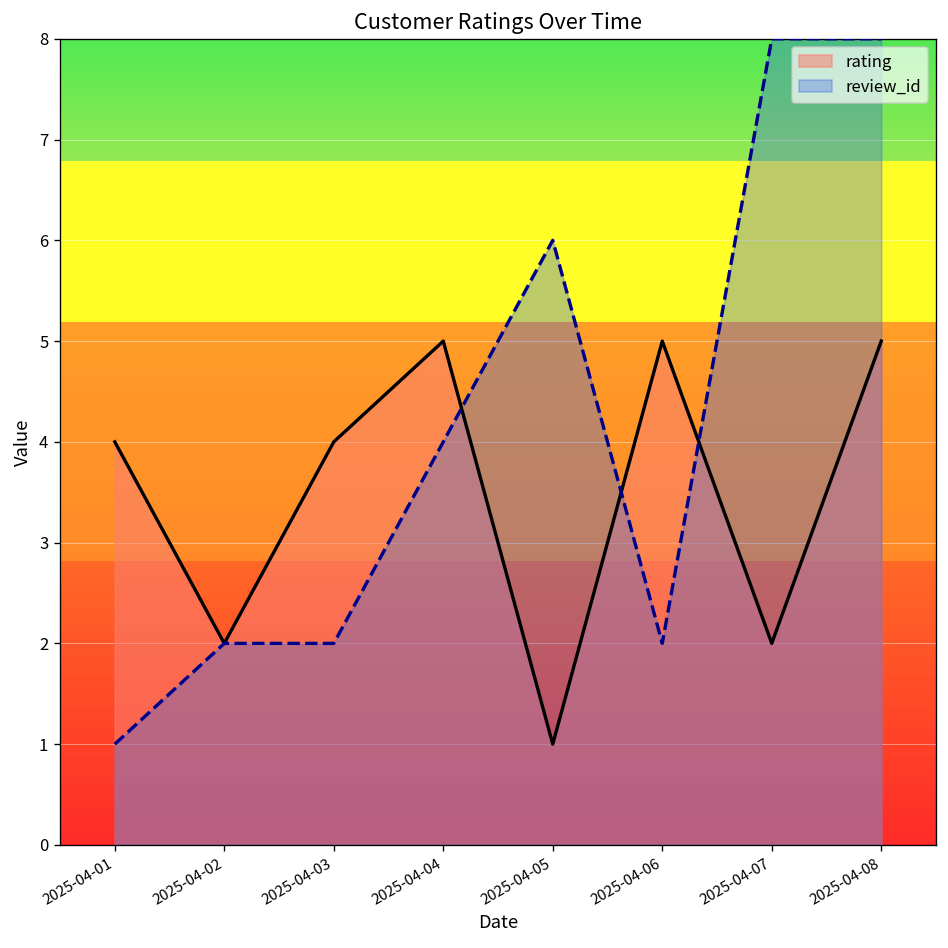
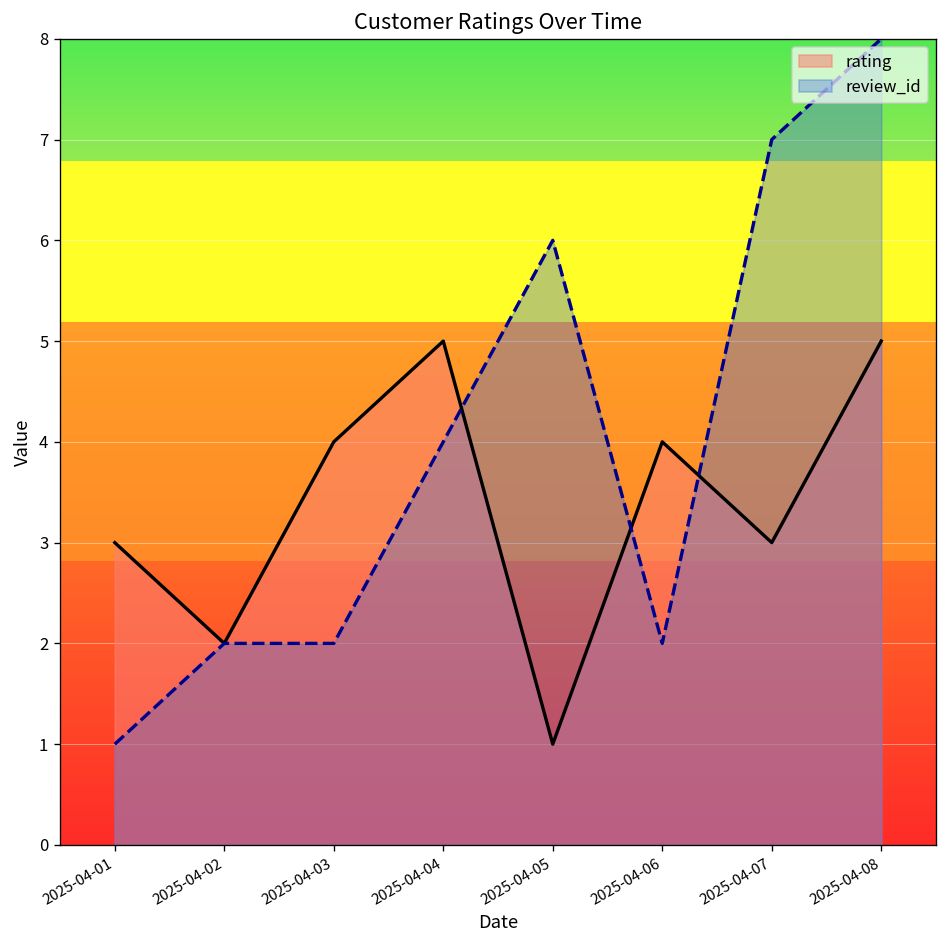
  {
    "rating": {
-     "2025-04-01": 4,
+     "2025-04-01": 3,
      "2025-04-03": 4,
      "2025-04-04": 5,
      "2025-04-05": 1,
-     "2025-04-06": 5,
-     "2025-04-07": 2,
+     "2025-04-06": 4,
+     "2025-04-07": 3,
      "2025-04-08": 5
    },
    "review_id": {
      "2025-04-01": 1,
      "2025-04-03": 2,
      "2025-04-04": 4,
      "2025-04-05": 6,
      "2025-04-06": 2,
-     "2025-04-07": 8,
+     "2025-04-07": 7,
      "2025-04-08": 8
    }
  }
